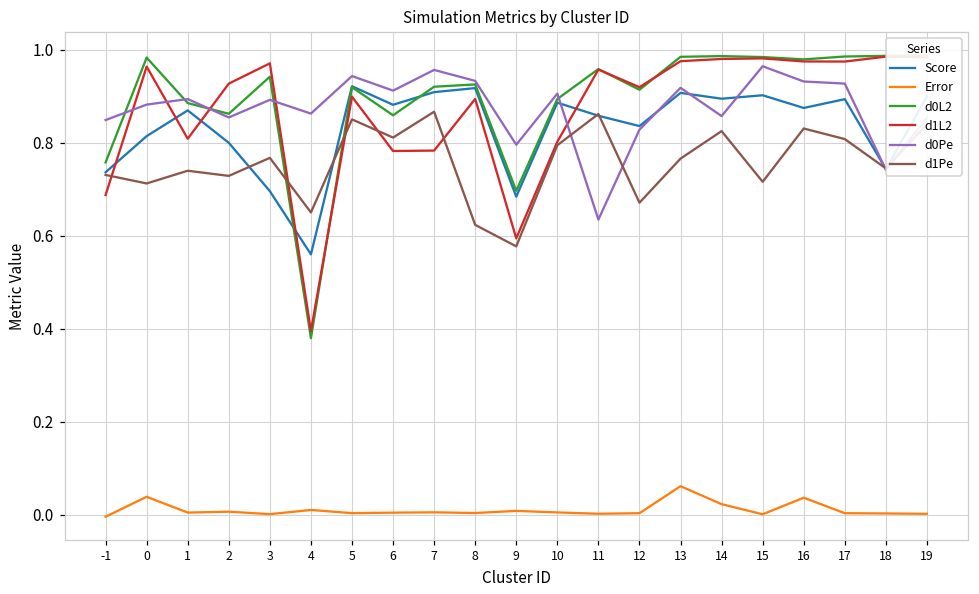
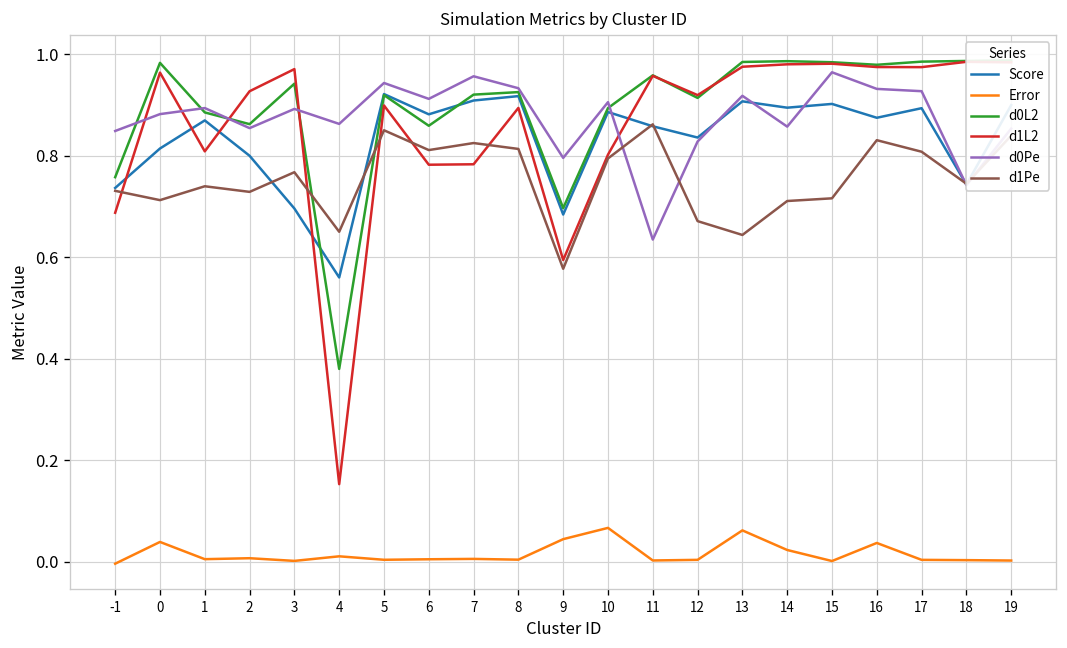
  {
    "Score": {
      "0": 0.81,
      "1": 0.87,
      "2": 0.80,
      "3": 0.70,
      "4": 0.56,
      "6": 0.88,
      "7": 0.91,
      "8": 0.92,
      "9": 0.68,
      "10": 0.89,
      "12": 0.84,
      "13": 0.91,
      "14": 0.90,
      "15": 0.90,
      "16": 0.88,
      "17": 0.89
    },
    "Error": {
      "-1": 0.00,
      "0": 0.04,
      "1": 0.00,
      "2": 0.01,
      "3": 0.00,
      "4": 0.01,
      "5": 0.00,
      "6": 0.00,
      "7": 0.01,
      "8": 0.00,
-     "9": 0.01,
-     "10": 0.01,
+     "9": 0.04,
+     "10": 0.07,
      "11": 0.00,
      "12": 0.00,
      "13": 0.06,
      "14": 0.02,
      "15": 0.00,
      "16": 0.04,
      "17": 0.00,
      "18": 0.00,
      "19": 0.00
    },
    "d0L2": {
      "-1": 0.76,
      "0": 0.98,
      "1": 0.89,
      "2": 0.86,
      "3": 0.94,
      "4": 0.38,
      "6": 0.86,
      "7": 0.92,
      "8": 0.93,
      "9": 0.70,
      "10": 0.89,
      "13": 0.99,
      "14": 0.99,
      "17": 0.99
    },
    "d1L2": {
      "-1": 0.69,
      "0": 0.96,
      "1": 0.81,
      "2": 0.93,
      "3": 0.97,
-     "4": 0.40,
+     "4": 0.15,
      "5": 0.90,
      "6": 0.78,
      "7": 0.78,
      "8": 0.89,
      "9": 0.59,
      "10": 0.80,
      "13": 0.98,
      "14": 0.98,
      "17": 0.97
    },
    "d0Pe": {
      "-1": 0.85,
      "0": 0.88,
      "1": 0.89,
      "2": 0.85,
      "3": 0.89,
      "4": 0.86,
      "5": 0.94,
      "6": 0.91,
      "7": 0.96,
      "8": 0.93,
      "9": 0.80,
      "10": 0.91,
      "11": 0.63,
      "12": 0.83,
      "13": 0.92,
      "14": 0.86,
      "15": 0.96,
      "16": 0.93,
      "17": 0.93
    },
    "d1Pe": {
      "0": 0.71,
      "1": 0.74,
      "2": 0.73,
      "3": 0.77,
      "4": 0.65,
      "5": 0.85,
      "6": 0.81,
-     "7": 0.87,
-     "8": 0.62,
+     "7": 0.83,
+     "8": 0.81,
      "9": 0.58,
      "10": 0.79,
      "12": 0.67,
-     "13": 0.77,
-     "14": 0.83,
+     "13": 0.64,
+     "14": 0.71,
      "15": 0.72,
      "16": 0.83,
      "17": 0.81
    }
  }
